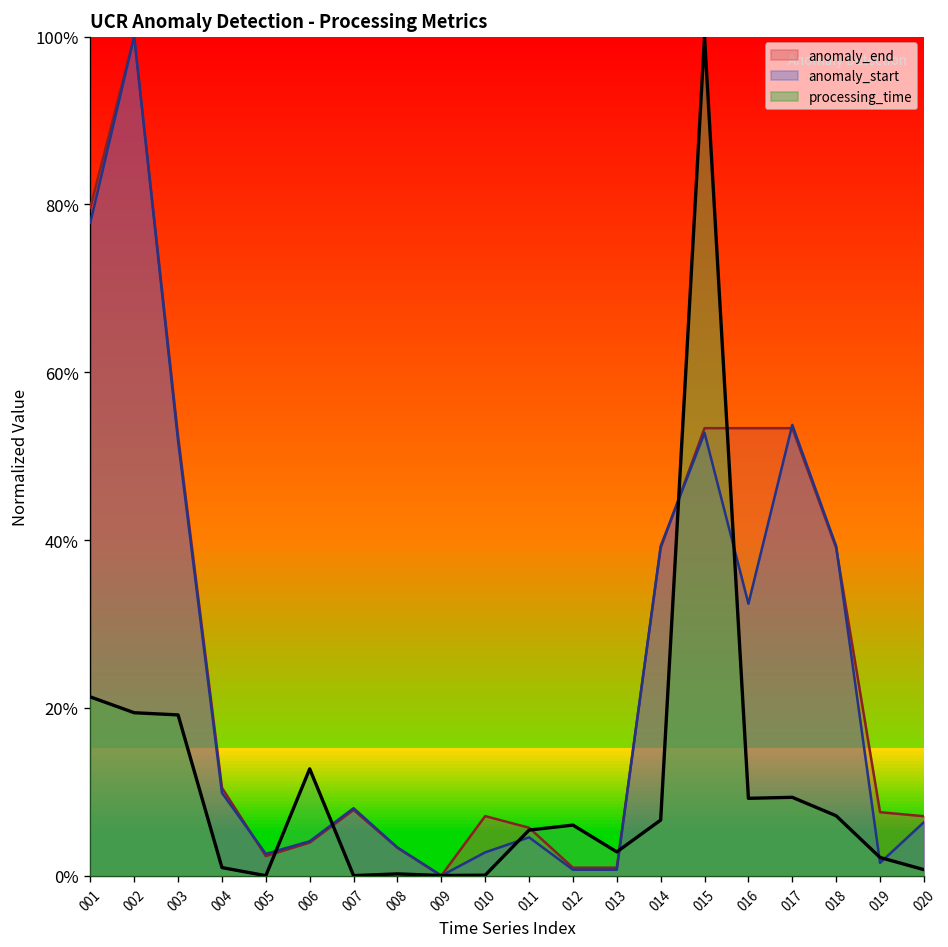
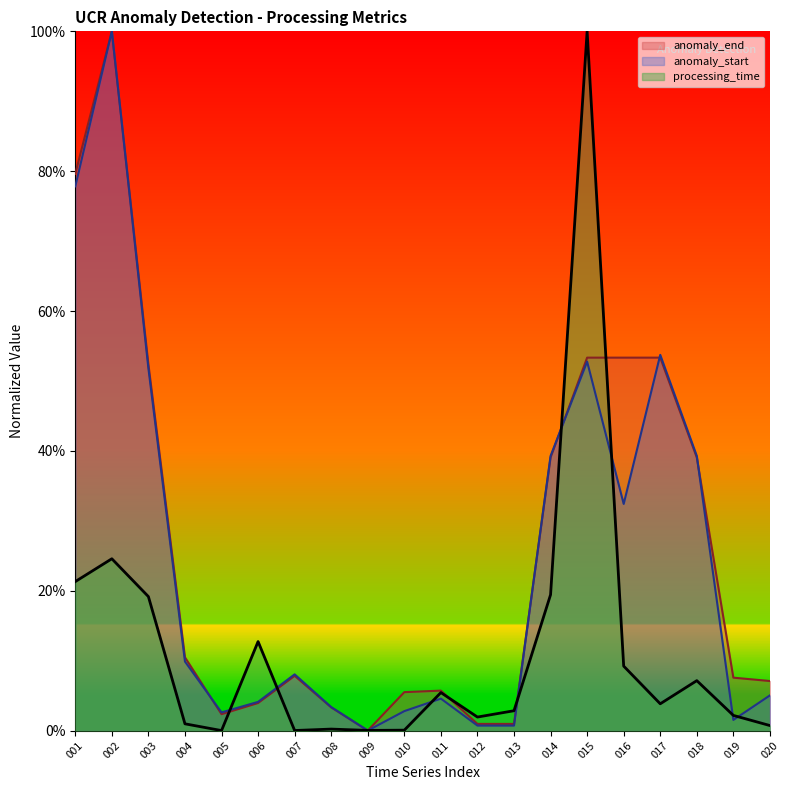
  {
    "anomaly_end": {
      "001": "80%",
      "003": "52%",
      "004": "10%",
-     "010": "7%",
+     "010": "5%",
      "015": "53%",
      "016": "53%",
      "017": "53%",
      "019": "8%",
      "020": "7%"
    },
    "anomaly_start": {
      "001": "78%",
      "003": "52%",
      "004": "10%",
      "010": "3%",
      "011": "5%",
      "015": "53%",
      "016": "32%",
      "017": "54%",
      "019": "2%",
-     "020": "6%"
+     "020": "5%"
    },
    "processing_time": {
      "001": "21%",
-     "002": "19%",
+     "002": "25%",
      "003": "19%",
      "004": "1%",
      "005": "0%",
      "006": "13%",
      "007": "0%",
      "008": "0%",
      "010": "0%",
-     "012": "6%",
+     "012": "2%",
      "013": "3%",
-     "014": "7%",
+     "014": "19%",
      "015": "100%",
      "016": "9%",
-     "017": "9%",
+     "017": "4%",
      "018": "7%",
      "019": "2%",
      "020": "1%"
    }
  }
